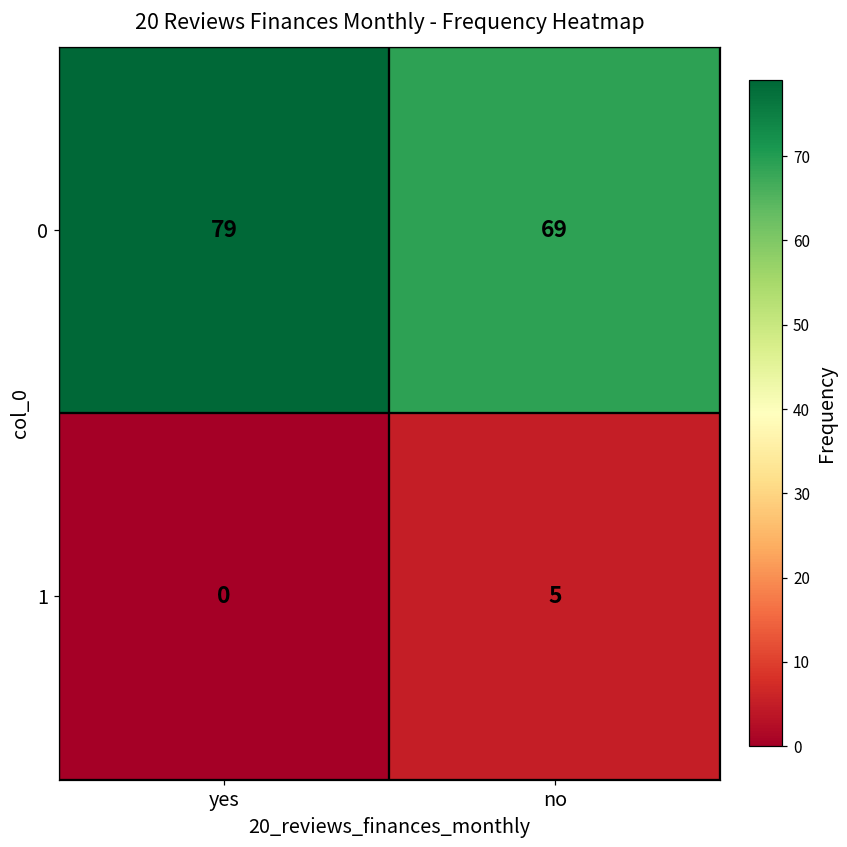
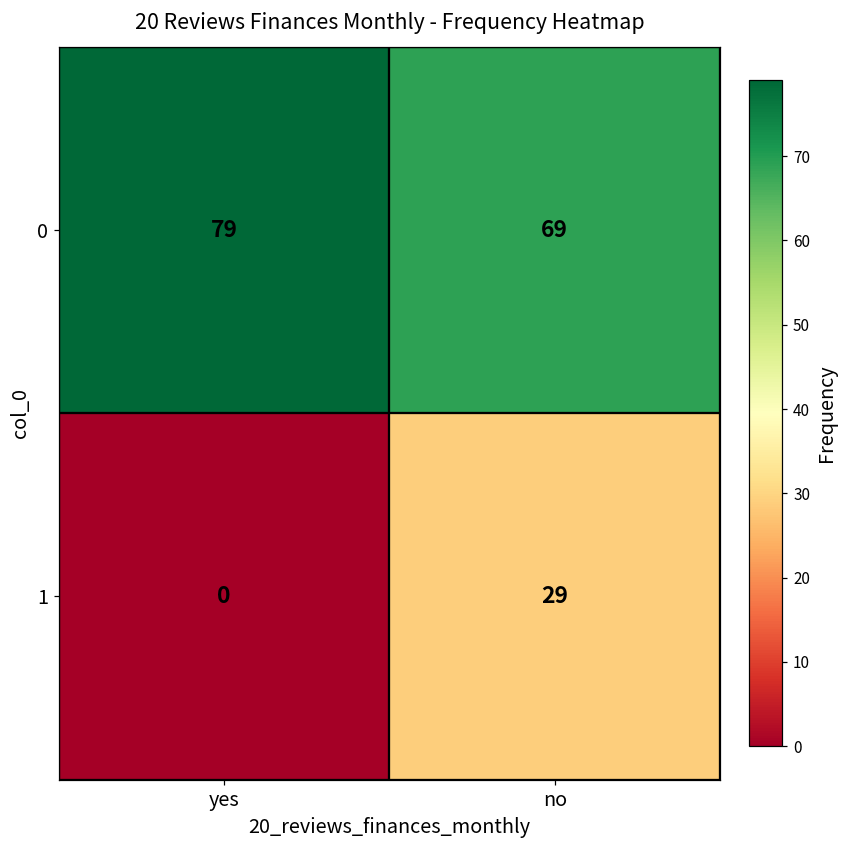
  {
    "0": {
      "yes": 79,
      "no": 69
    },
    "1": {
      "yes": 0,
-     "no": 5
+     "no": 29
    }
  }
